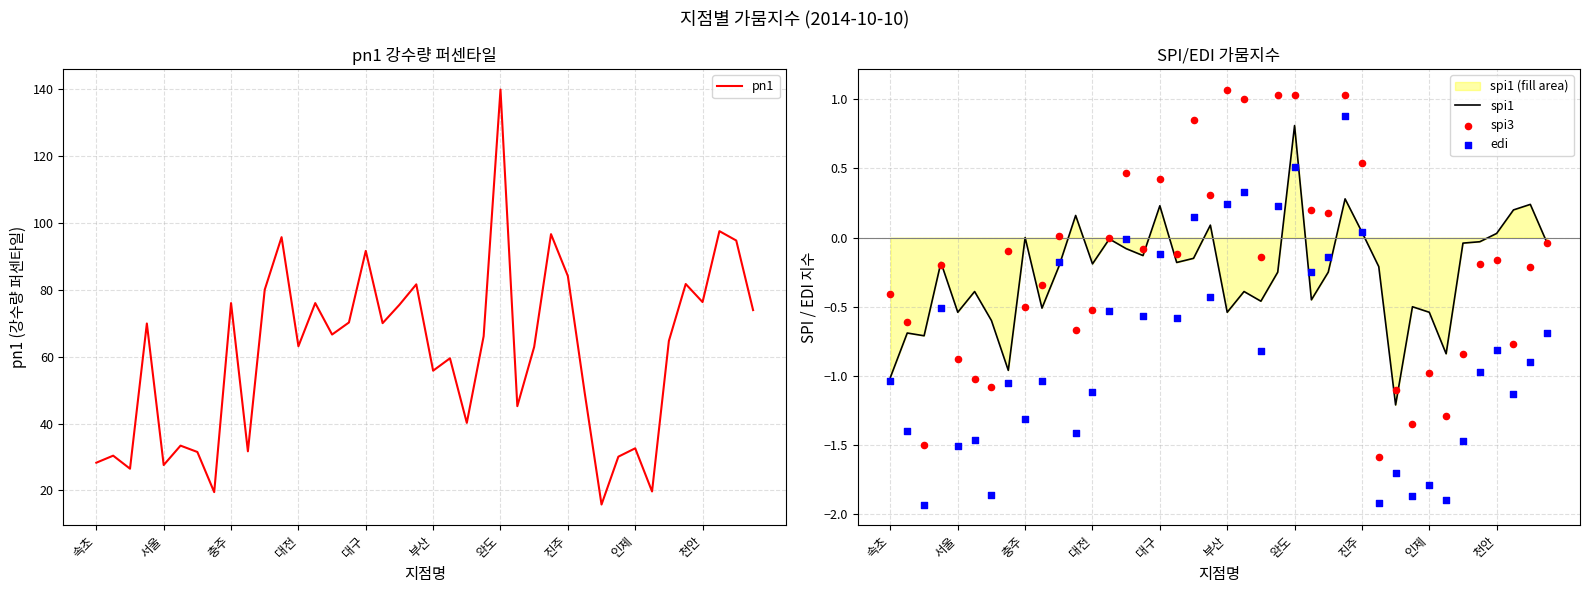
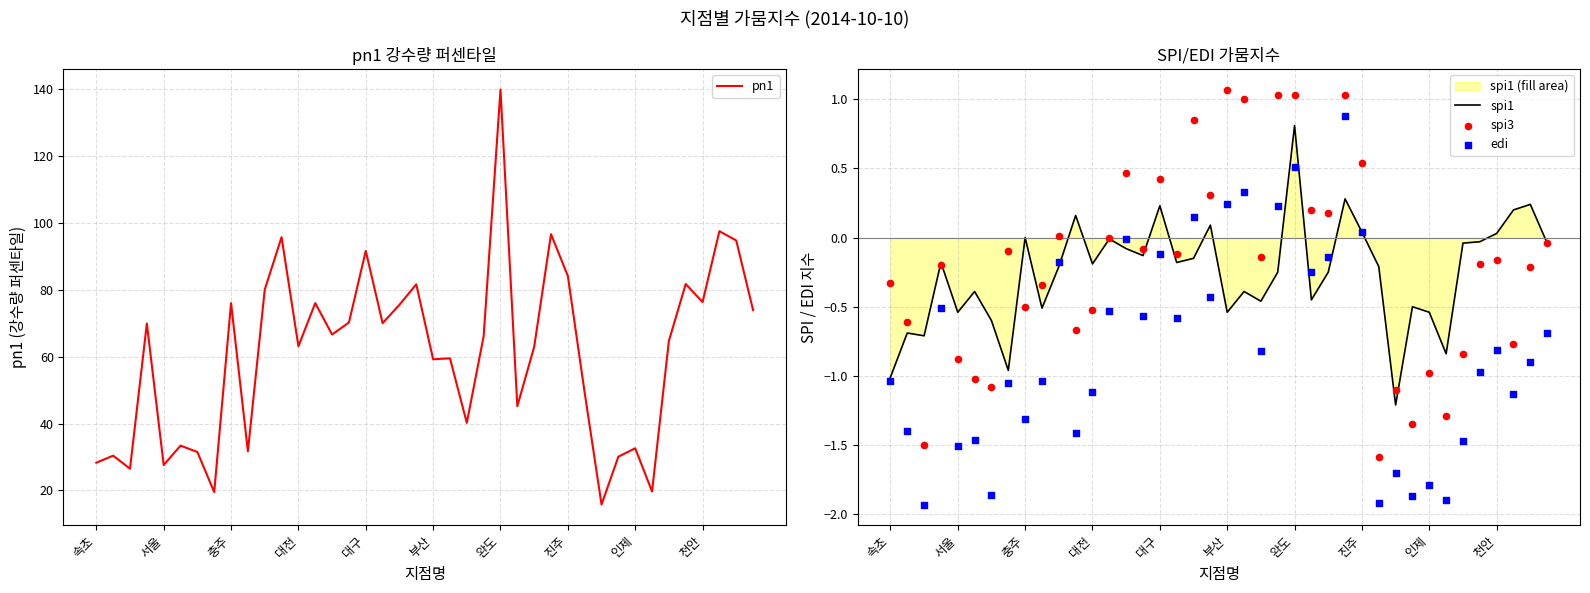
  {
    "pn1 강수량 퍼센타일": {
      "속초": 28,
      "서울": 28,
      "충주": 76,
      "대전": 63,
      "대구": 92,
-     "부산": 56,
+     "부산": 59,
      "완도": 140,
      "진주": 84,
      "인제": 33,
      "천안": 76
    },
    "SPI/EDI 가뭄지수": {
      "spi1": {
        "속초": -1.01,
        "서울": -0.54,
        "대전": -0.19,
        "부산": -0.54,
        "인제": -0.54
      },
      "spi3": {
-       "속초": -0.41
+       "속초": -0.33
      }
    }
  }
